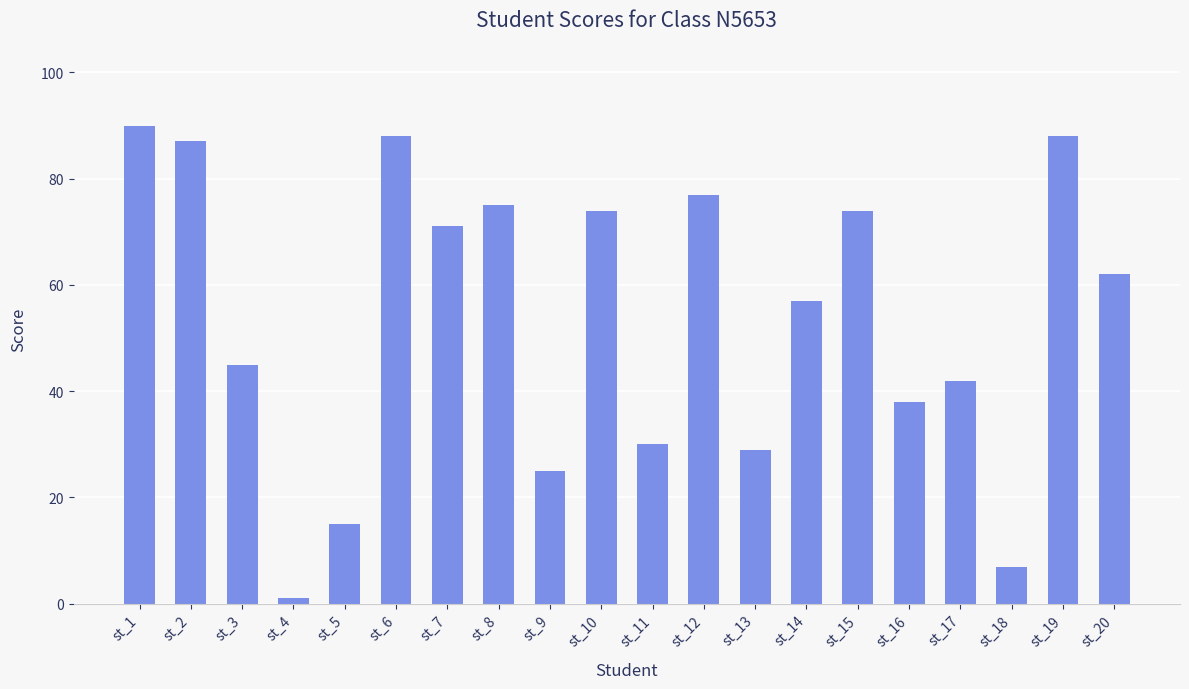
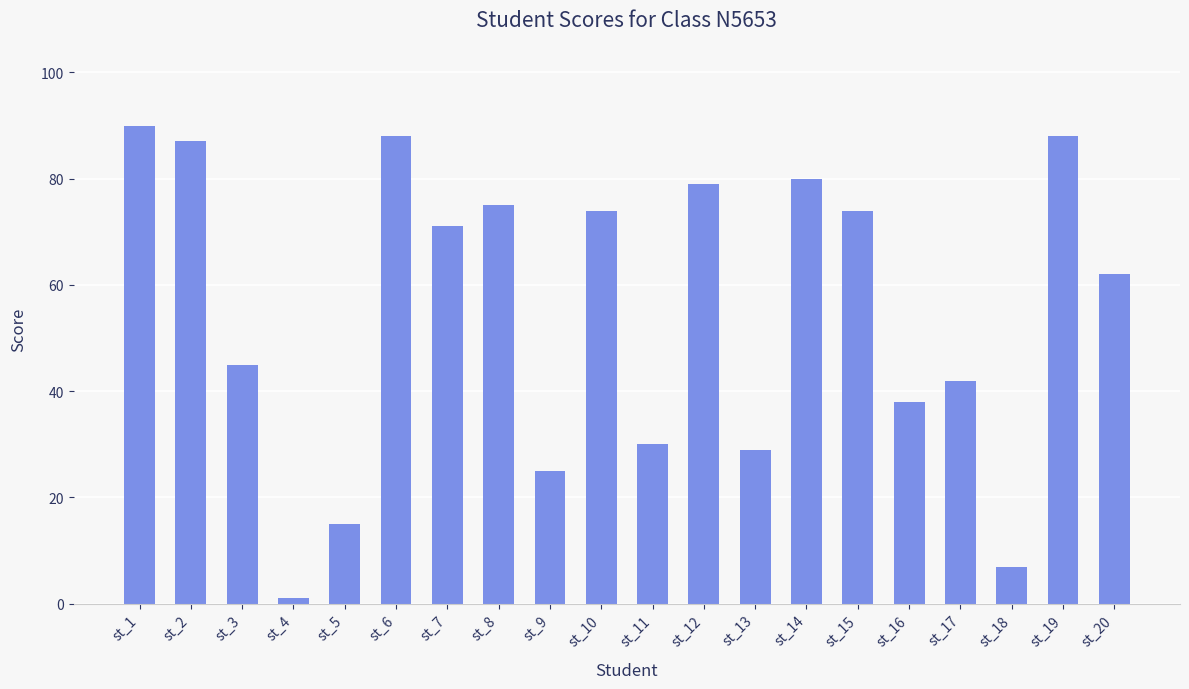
  {
    "st_1": 90,
    "st_2": 87,
    "st_3": 45,
    "st_4": 1,
    "st_5": 15,
    "st_6": 88,
    "st_7": 71,
    "st_8": 75,
    "st_9": 25,
    "st_10": 74,
    "st_11": 30,
-   "st_12": 77,
+   "st_12": 79,
    "st_13": 29,
-   "st_14": 57,
+   "st_14": 80,
    "st_15": 74,
    "st_16": 38,
    "st_17": 42,
    "st_18": 7,
    "st_19": 88,
    "st_20": 62
  }
